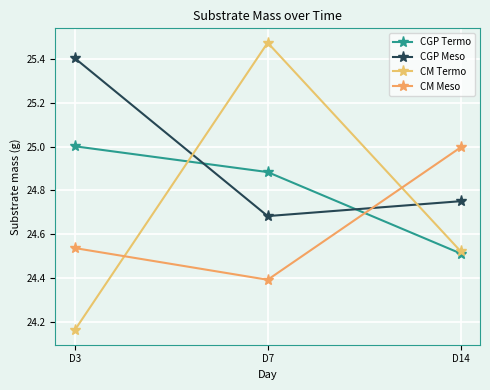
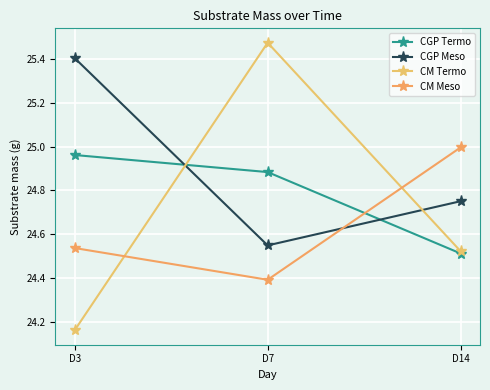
  {
    "CGP Termo": {
-     "D3": 25.00,
+     "D3": 24.96,
      "D7": 24.88
    },
    "CGP Meso": {
      "D3": 25.41,
-     "D7": 24.68,
+     "D7": 24.55,
      "D14": 24.75
    }
  }
